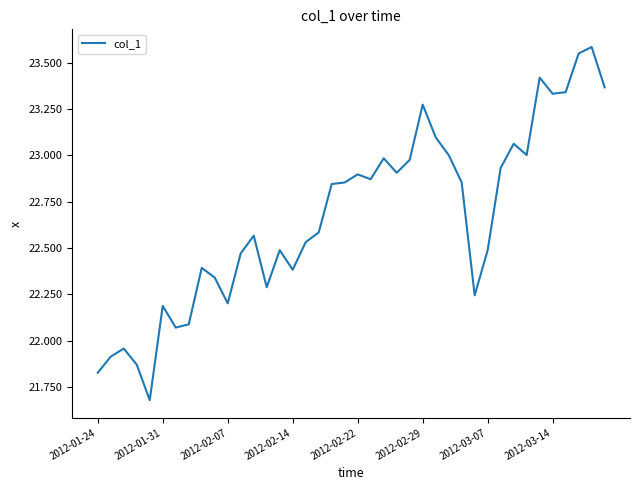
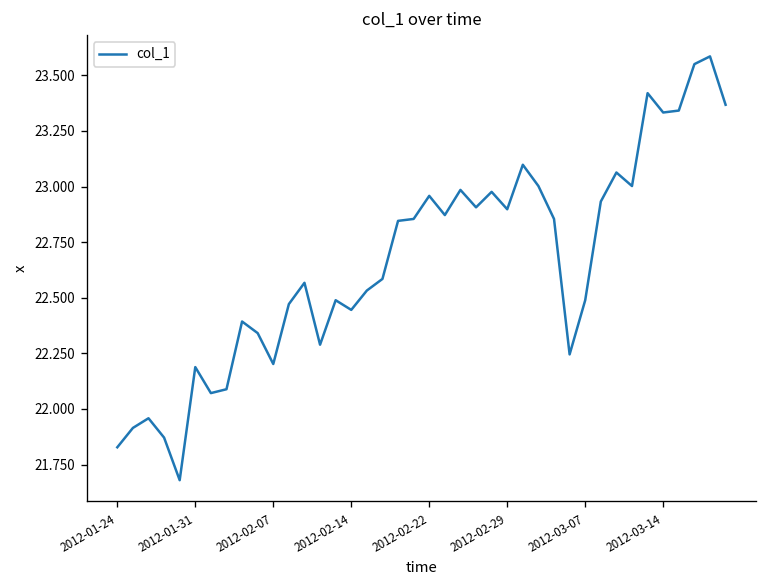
  {
    "2012-01-24": 21.83,
    "2012-01-31": 22.19,
    "2012-02-07": 22.20,
-   "2012-02-14": 22.38,
-   "2012-02-22": 22.90,
-   "2012-02-29": 23.27,
+   "2012-02-14": 22.45,
+   "2012-02-22": 22.96,
+   "2012-02-29": 22.90,
    "2012-03-07": 22.49,
    "2012-03-14": 23.33
  }
